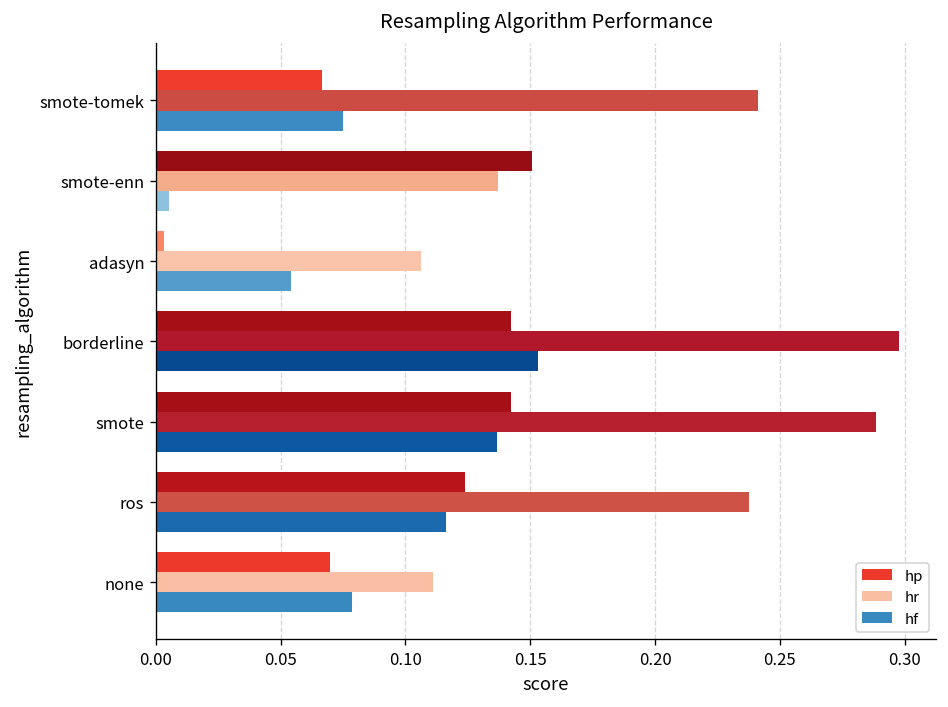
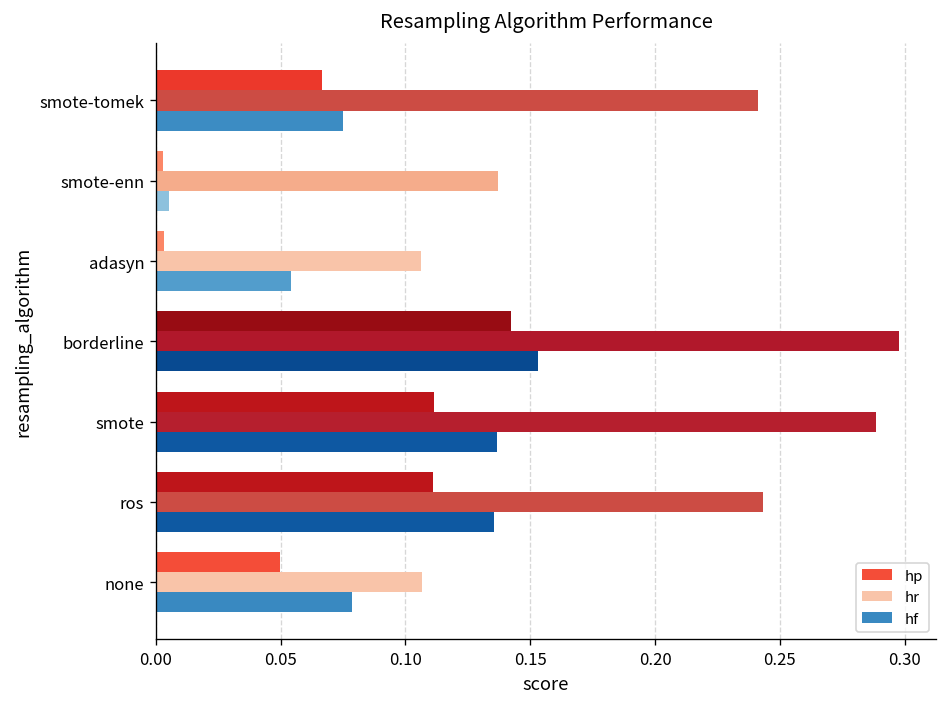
  {
    "hp": {
      "smote-tomek": 0.067,
-     "smote-enn": 0.151,
+     "smote-enn": 0.003,
      "adasyn": 0.003,
      "borderline": 0.142,
-     "smote": 0.142,
-     "ros": 0.124,
-     "none": 0.070
+     "smote": 0.112,
+     "ros": 0.111,
+     "none": 0.050
    },
    "hr": {
      "smote-tomek": 0.241,
      "smote-enn": 0.137,
      "adasyn": 0.106,
      "borderline": 0.298,
      "smote": 0.288,
-     "ros": 0.238,
-     "none": 0.111
+     "ros": 0.243,
+     "none": 0.107
    },
    "hf": {
      "smote-tomek": 0.075,
      "smote-enn": 0.005,
      "adasyn": 0.054,
      "borderline": 0.153,
      "smote": 0.137,
-     "ros": 0.116,
+     "ros": 0.135,
      "none": 0.079
    }
  }
